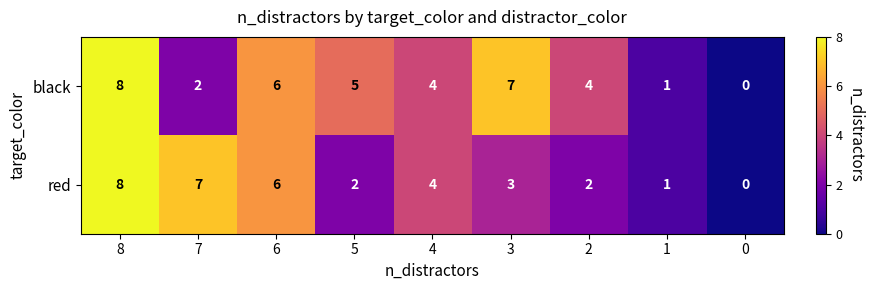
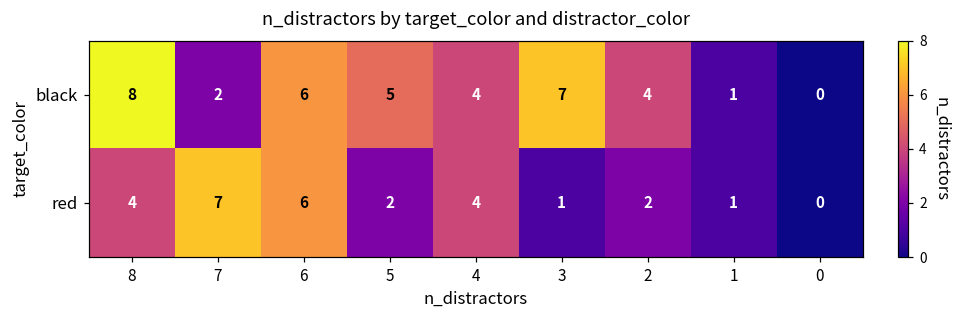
  {
    "black": {
      "8": 8,
      "7": 2,
      "6": 6,
      "5": 5,
      "4": 4,
      "3": 7,
      "2": 4,
      "1": 1,
      "0": 0
    },
    "red": {
-     "8": 8,
+     "8": 4,
      "7": 7,
      "6": 6,
      "5": 2,
      "4": 4,
-     "3": 3,
+     "3": 1,
      "2": 2,
      "1": 1,
      "0": 0
    }
  }
